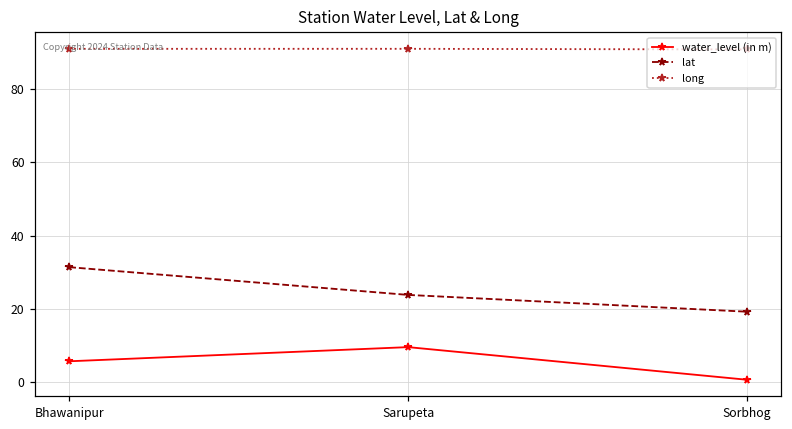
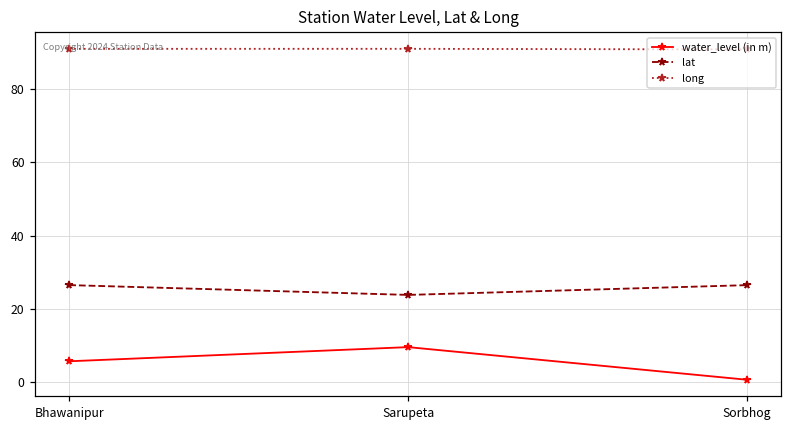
  {
    "water_level (in m)": {
      "Bhawanipur": 6,
      "Sarupeta": 10,
      "Sorbhog": 1
    },
    "lat": {
-     "Bhawanipur": 31,
+     "Bhawanipur": 26,
      "Sarupeta": 24,
-     "Sorbhog": 19
+     "Sorbhog": 26
    },
    "long": {
      "Sarupeta": 91
    }
  }
